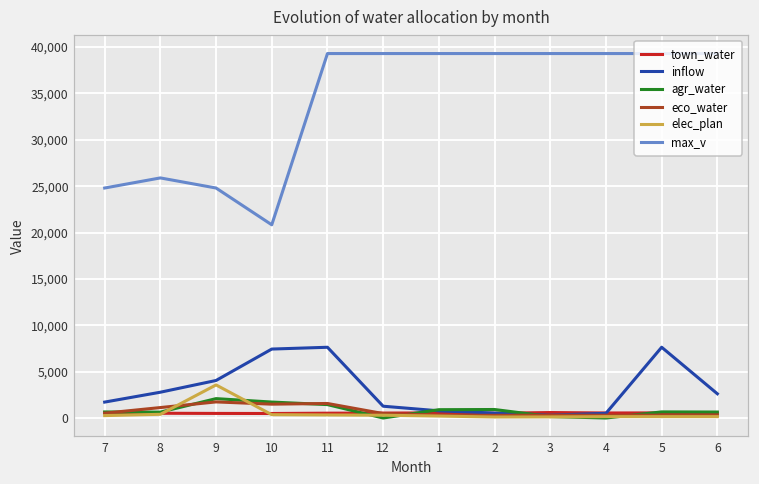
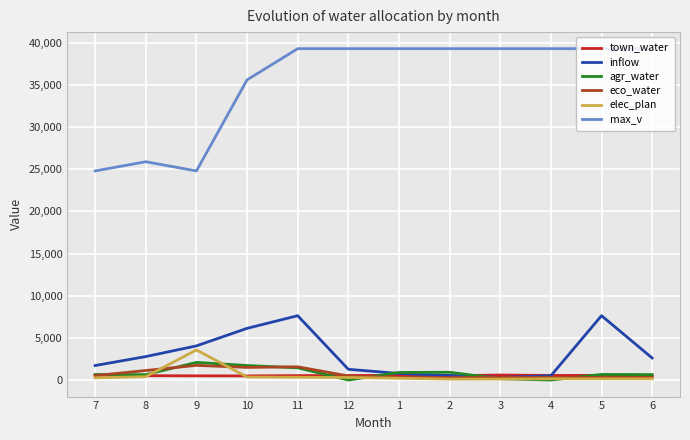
  {
    "inflow": {
      "7": "2,000",
      "8": "3,000",
      "9": "4,000",
-     "10": "7,000",
+     "10": "6,000",
      "11": "8,000",
      "12": "1,000",
      "5": "8,000",
      "6": "3,000"
    },
    "agr_water": {
      "9": "2,000",
      "2": "1,000"
    },
    "elec_plan": {
      "9": "4,000"
    },
    "max_v": {
      "7": "25,000",
      "8": "26,000",
      "9": "25,000",
-     "10": "21,000",
+     "10": "36,000",
      "11": "39,000",
      "12": "39,000",
      "1": "39,000",
      "2": "39,000",
      "3": "39,000",
      "4": "39,000"
    }
  }
